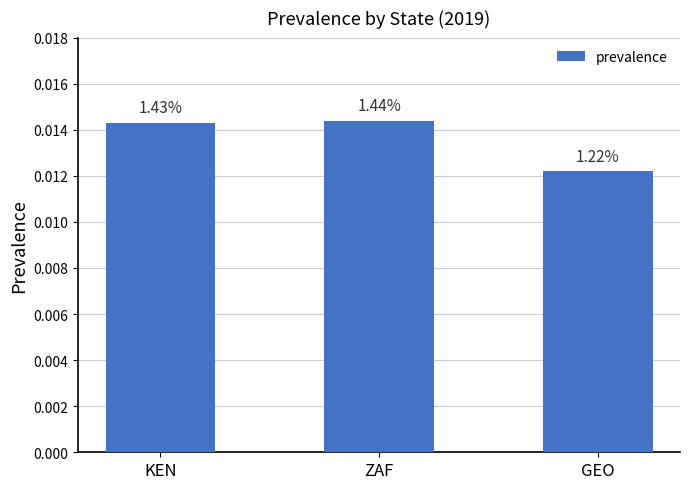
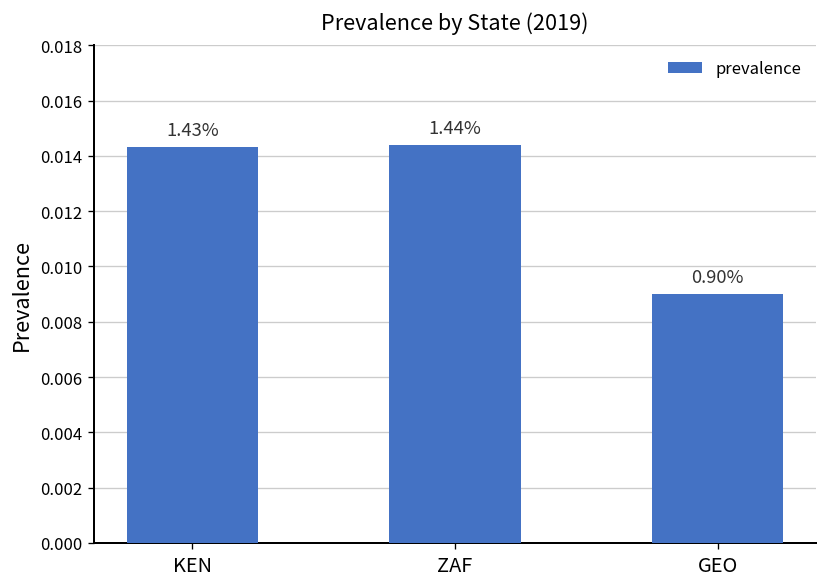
  {
    "KEN": "1.43%",
    "ZAF": "1.44%",
-   "GEO": "1.22%"
+   "GEO": "0.90%"
  }
